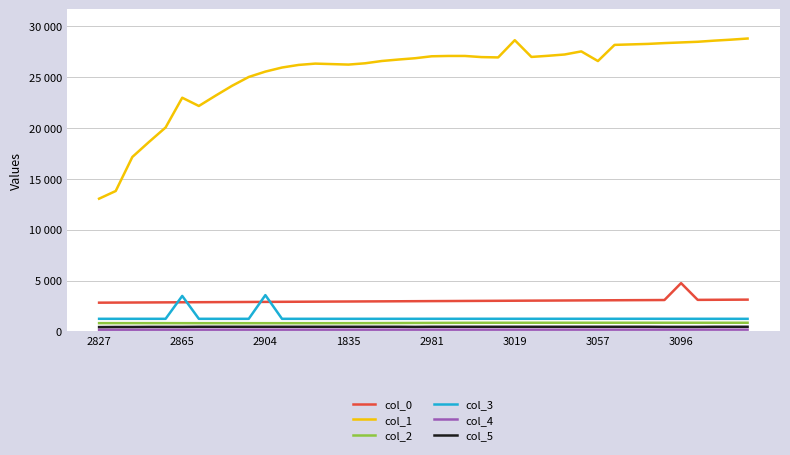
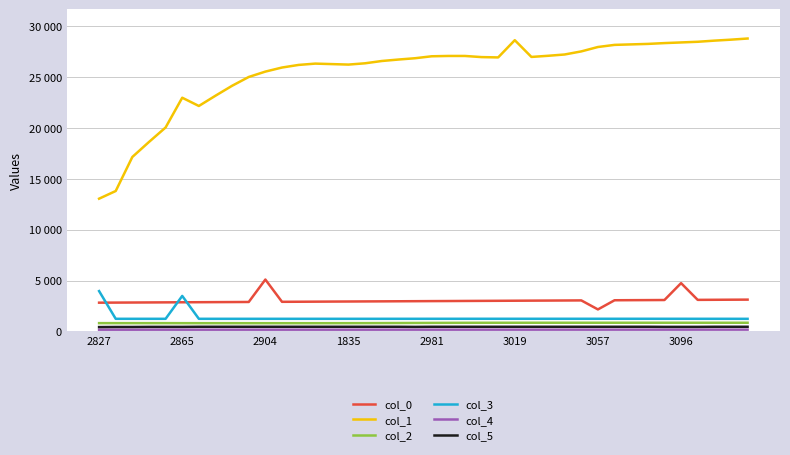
  {
    "col_0": {
      "2827": 2800,
      "2865": 2900,
-     "2904": 2900,
+     "2904": 5100,
      "1835": 2900,
      "2981": 3000,
      "3019": 3000,
-     "3057": 3100,
+     "3057": 2200,
      "3096": 4700
    },
    "col_1": {
      "2827": 13000,
      "2865": 23000,
      "2904": 25500,
      "1835": 26200,
      "2981": 27000,
      "3019": 28600,
-     "3057": 26600,
+     "3057": 27900,
      "3096": 28400
    },
    "col_2": {
      "2827": 800,
      "2865": 800,
      "2904": 800,
      "1835": 800,
      "2981": 800,
      "3019": 900,
      "3057": 900,
      "3096": 900
    },
    "col_3": {
-     "2827": 1200,
+     "2827": 4000,
      "2865": 3500,
-     "2904": 3600,
+     "2904": 1200,
      "1835": 1200,
      "2981": 1200,
      "3019": 1200,
      "3057": 1200,
      "3096": 1200
    },
    "col_4": {
      "2827": 200,
      "2865": 200,
      "2904": 200,
      "1835": 200,
      "2981": 200,
      "3019": 200,
      "3057": 200,
      "3096": 200
    },
    "col_5": {
      "2827": 400,
      "2865": 500,
      "2904": 500,
      "1835": 500,
      "2981": 500,
      "3019": 500,
      "3057": 500,
      "3096": 500
    }
  }
